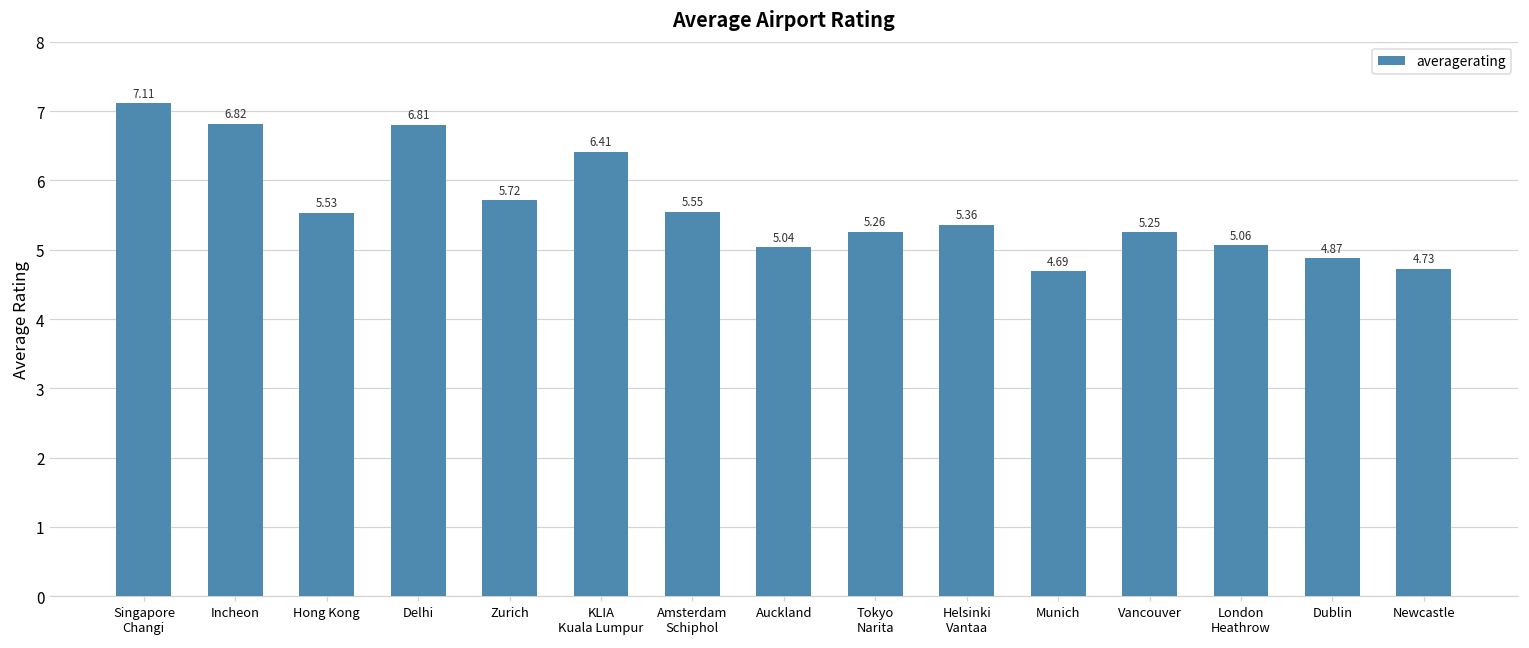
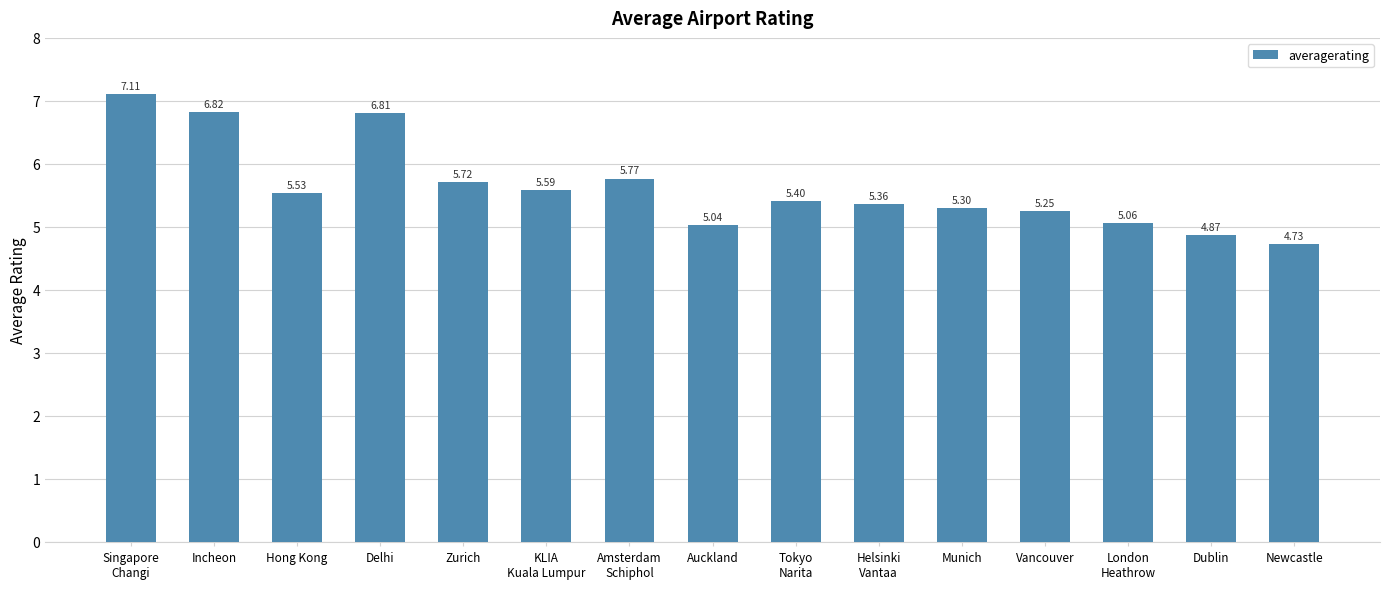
  {
    "Singapore Changi": 7.11,
    "Incheon": 6.82,
    "Hong Kong": 5.53,
    "Delhi": 6.81,
    "Zurich": 5.72,
-   "KLIA Kuala Lumpur": 6.41,
-   "Amsterdam Schiphol": 5.55,
+   "KLIA Kuala Lumpur": 5.59,
+   "Amsterdam Schiphol": 5.77,
    "Auckland": 5.04,
-   "Tokyo Narita": 5.26,
+   "Tokyo Narita": 5.40,
    "Helsinki Vantaa": 5.36,
-   "Munich": 4.69,
+   "Munich": 5.30,
    "Vancouver": 5.25,
    "London Heathrow": 5.06,
    "Dublin": 4.87,
    "Newcastle": 4.73
  }
